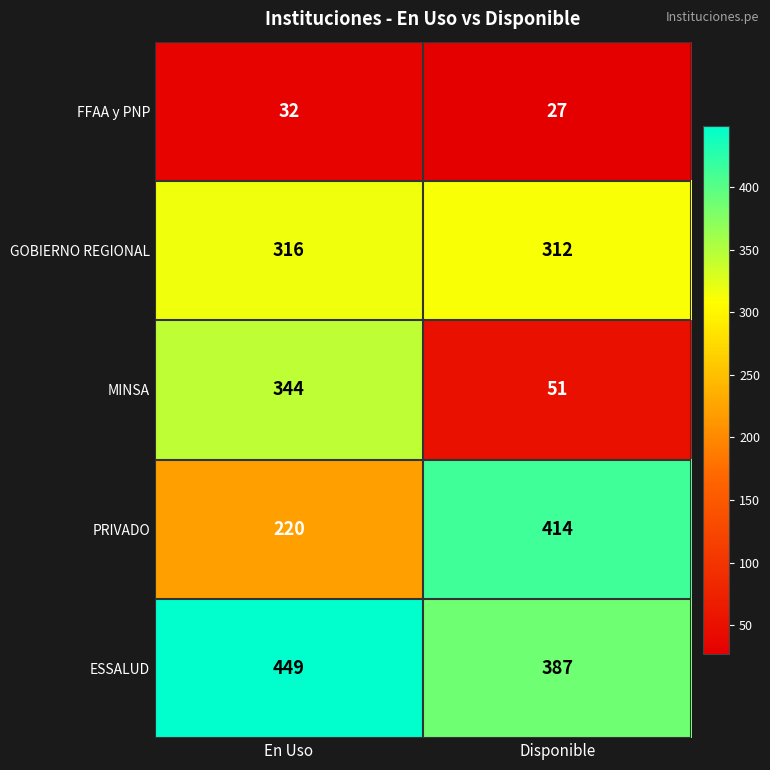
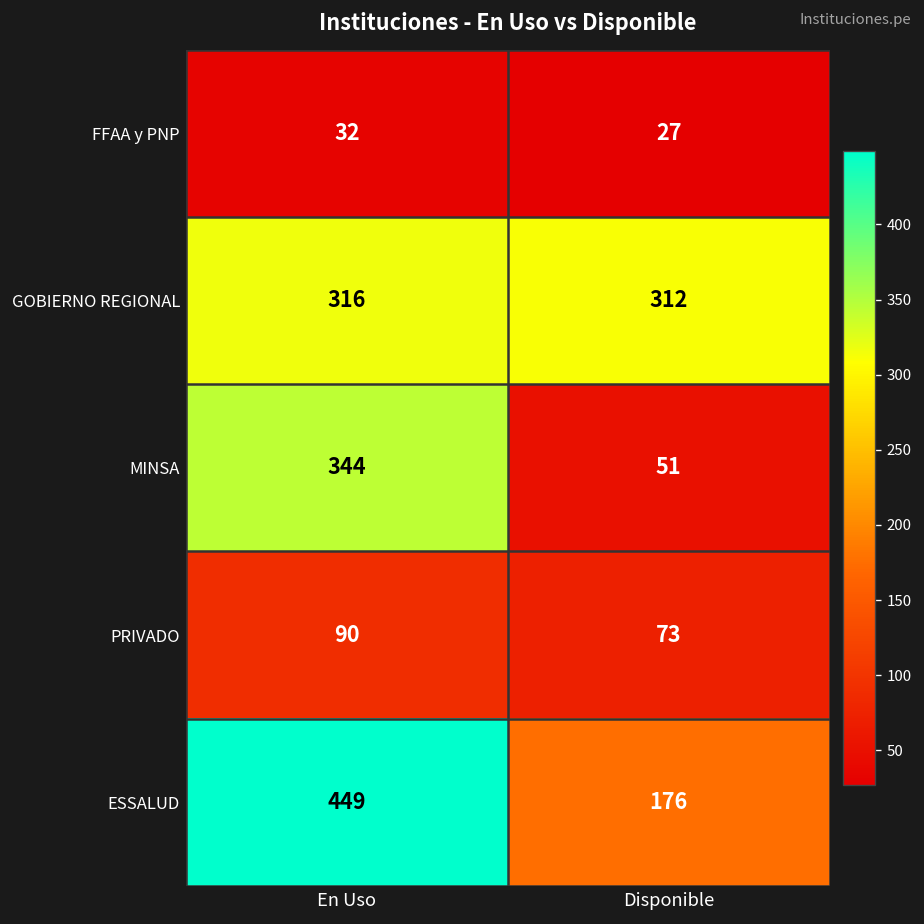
  {
    "FFAA y PNP": {
      "En Uso": 32,
      "Disponible": 27
    },
    "GOBIERNO REGIONAL": {
      "En Uso": 316,
      "Disponible": 312
    },
    "MINSA": {
      "En Uso": 344,
      "Disponible": 51
    },
    "PRIVADO": {
-     "En Uso": 220,
-     "Disponible": 414
+     "En Uso": 90,
+     "Disponible": 73
    },
    "ESSALUD": {
      "En Uso": 449,
-     "Disponible": 387
+     "Disponible": 176
    }
  }
